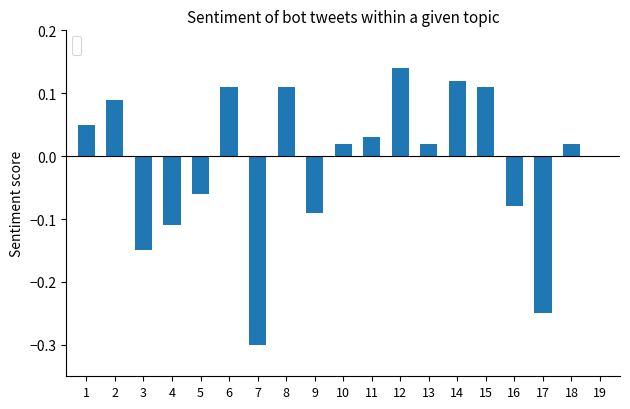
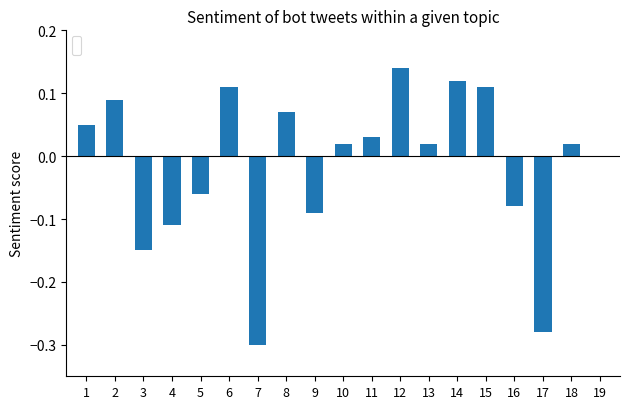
  {
    "1": 0.05,
    "2": 0.09,
    "3": -0.15,
    "4": -0.11,
    "5": -0.06,
    "6": 0.11,
    "7": -0.30,
-   "8": 0.11,
+   "8": 0.07,
    "9": -0.09,
    "10": 0.02,
    "11": 0.03,
    "12": 0.14,
    "13": 0.02,
    "14": 0.12,
    "15": 0.11,
    "16": -0.08,
-   "17": -0.25,
+   "17": -0.28,
    "18": 0.02
  }
